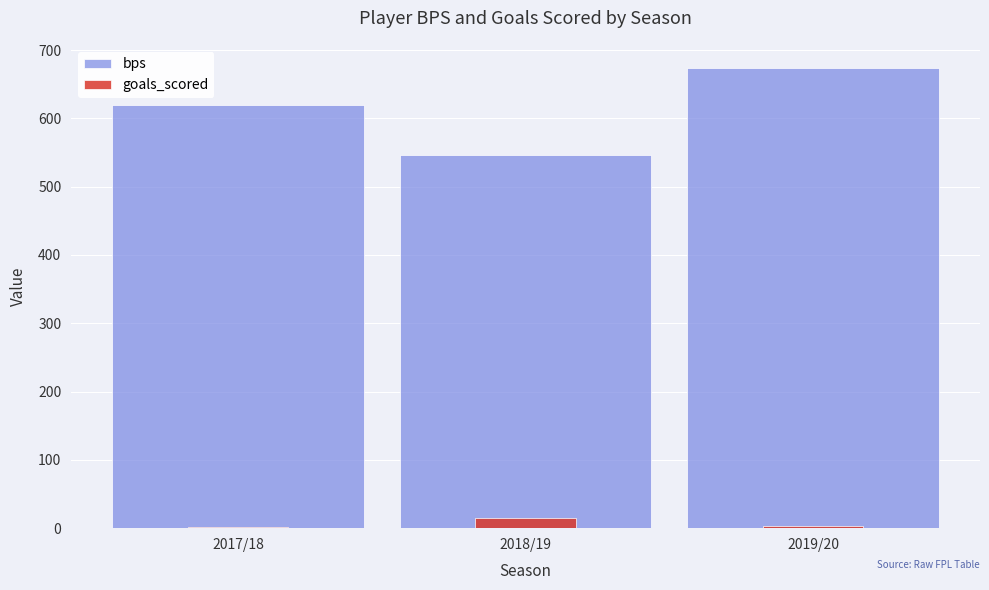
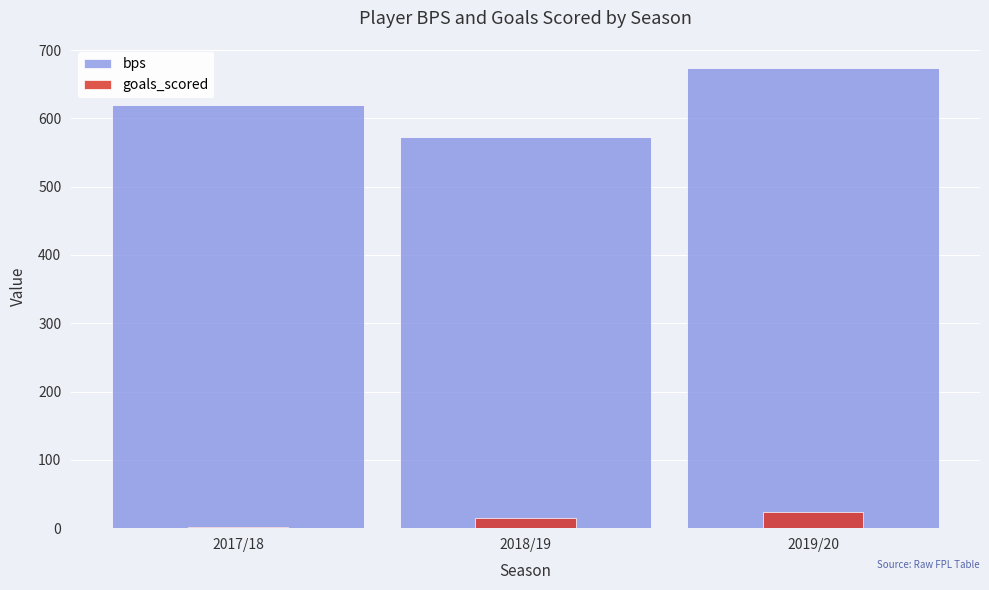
  {
    "bps": {
      "2017/18": 620,
-     "2018/19": 550,
+     "2018/19": 570,
      "2019/20": 670
    },
    "goals_scored": {
-     "2019/20": 0
+     "2019/20": 20
    }
  }
